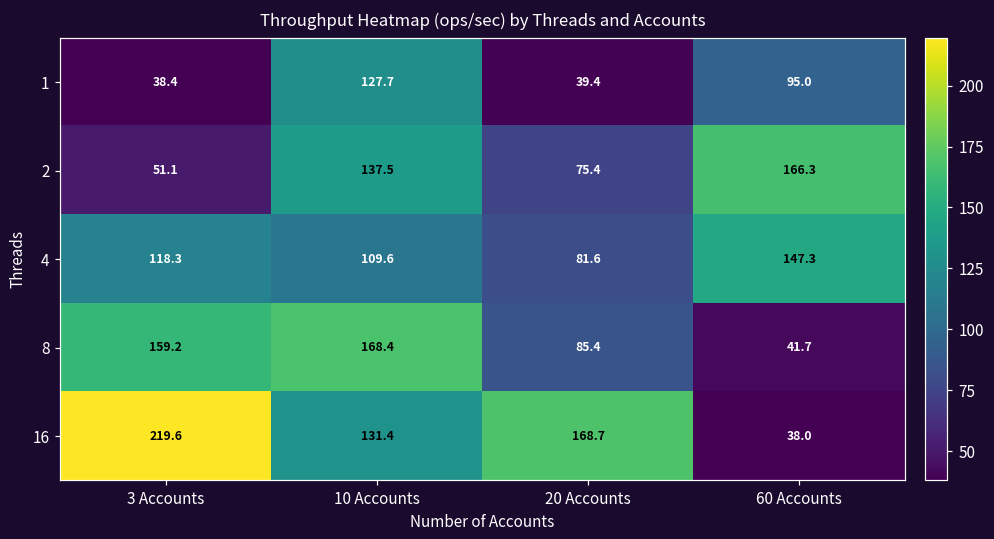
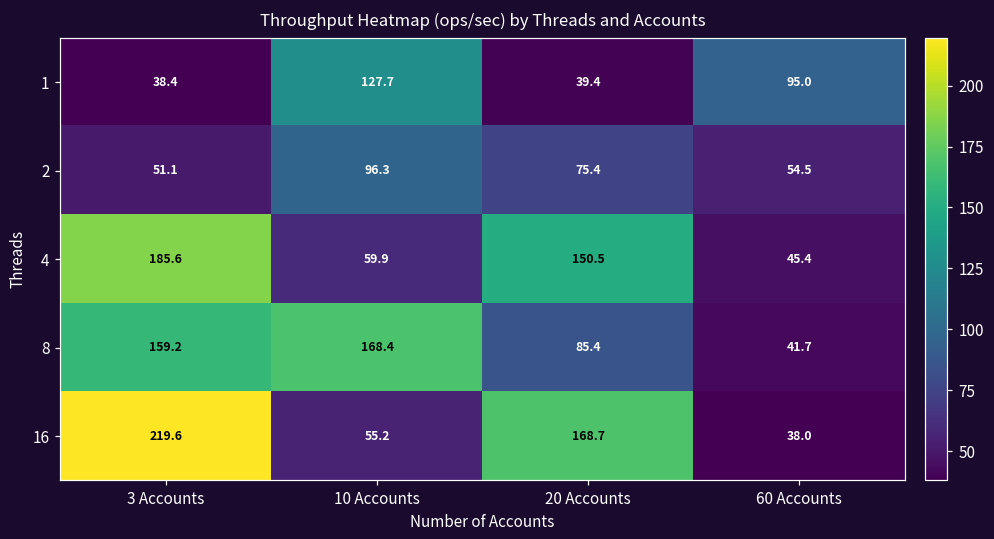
  {
    "1": {
      "3 Accounts": 38.4,
      "10 Accounts": 127.7,
      "20 Accounts": 39.4,
      "60 Accounts": 95.0
    },
    "2": {
      "3 Accounts": 51.1,
-     "10 Accounts": 137.5,
+     "10 Accounts": 96.3,
      "20 Accounts": 75.4,
-     "60 Accounts": 166.3
+     "60 Accounts": 54.5
    },
    "4": {
-     "3 Accounts": 118.3,
-     "10 Accounts": 109.6,
-     "20 Accounts": 81.6,
-     "60 Accounts": 147.3
+     "3 Accounts": 185.6,
+     "10 Accounts": 59.9,
+     "20 Accounts": 150.5,
+     "60 Accounts": 45.4
    },
    "8": {
      "3 Accounts": 159.2,
      "10 Accounts": 168.4,
      "20 Accounts": 85.4,
      "60 Accounts": 41.7
    },
    "16": {
      "3 Accounts": 219.6,
-     "10 Accounts": 131.4,
+     "10 Accounts": 55.2,
      "20 Accounts": 168.7,
      "60 Accounts": 38.0
    }
  }
